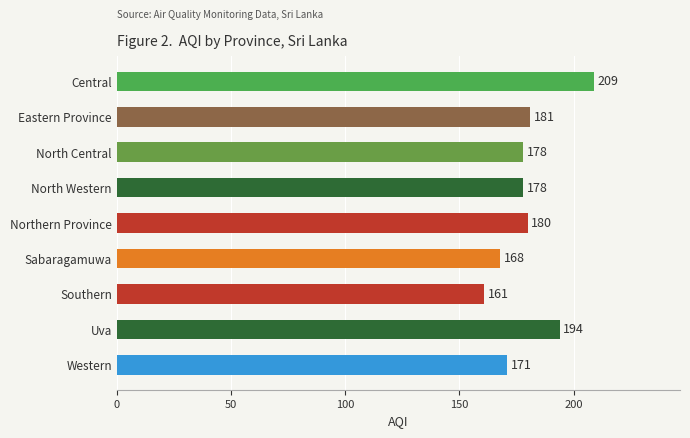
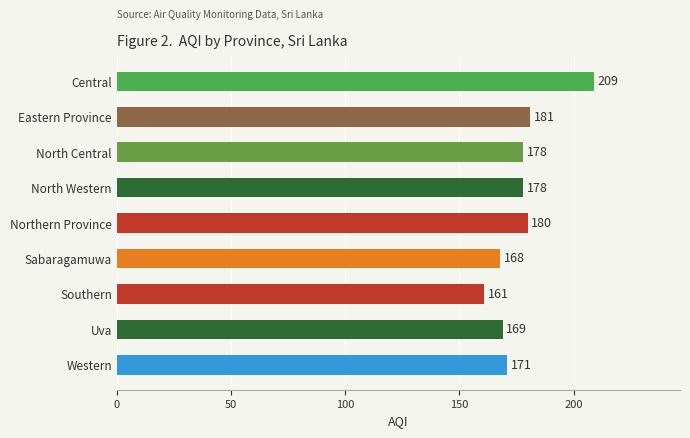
  {
    "Central": 209,
    "Eastern Province": 181,
    "North Central": 178,
    "North Western": 178,
    "Northern Province": 180,
    "Sabaragamuwa": 168,
    "Southern": 161,
-   "Uva": 194,
+   "Uva": 169,
    "Western": 171
  }
